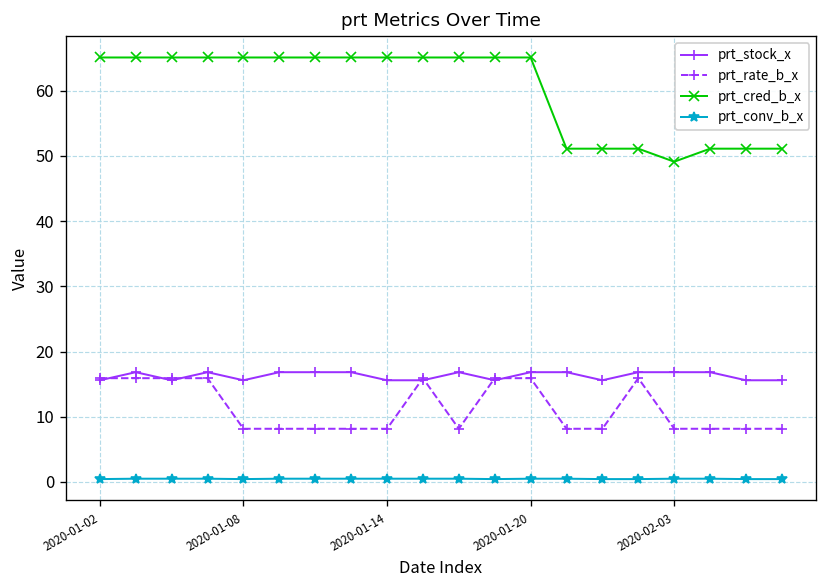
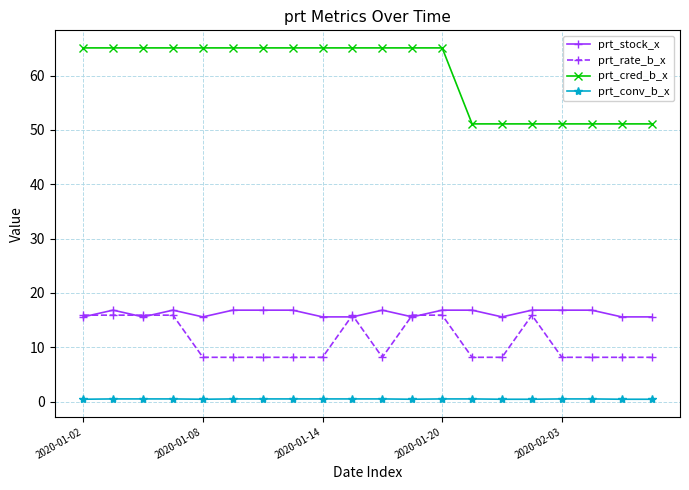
  {
    "prt_cred_b_x": {
      "2020-01-02": 65,
      "2020-01-08": 65,
      "2020-01-14": 65,
      "2020-01-20": 65,
-     "2020-02-03": 49
+     "2020-02-03": 51
    },
    "prt_conv_b_x": {
      "2020-01-02": 0,
      "2020-01-08": 0,
      "2020-01-14": 0,
      "2020-01-20": 0,
      "2020-02-03": 0
    }
  }
